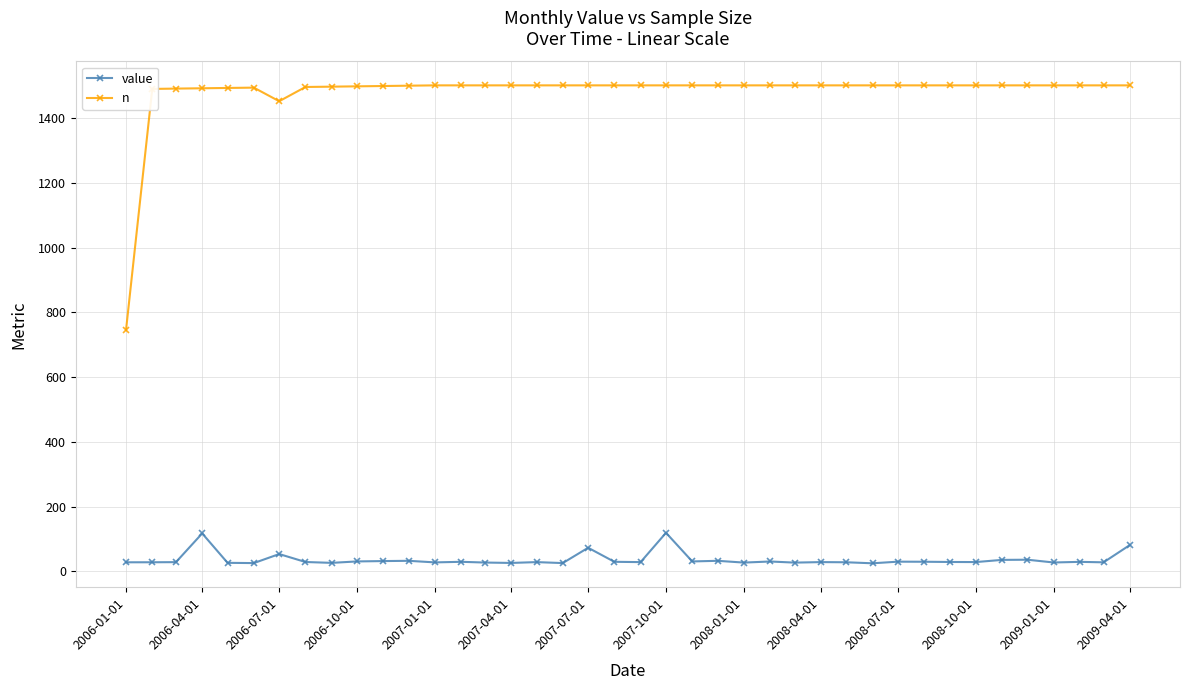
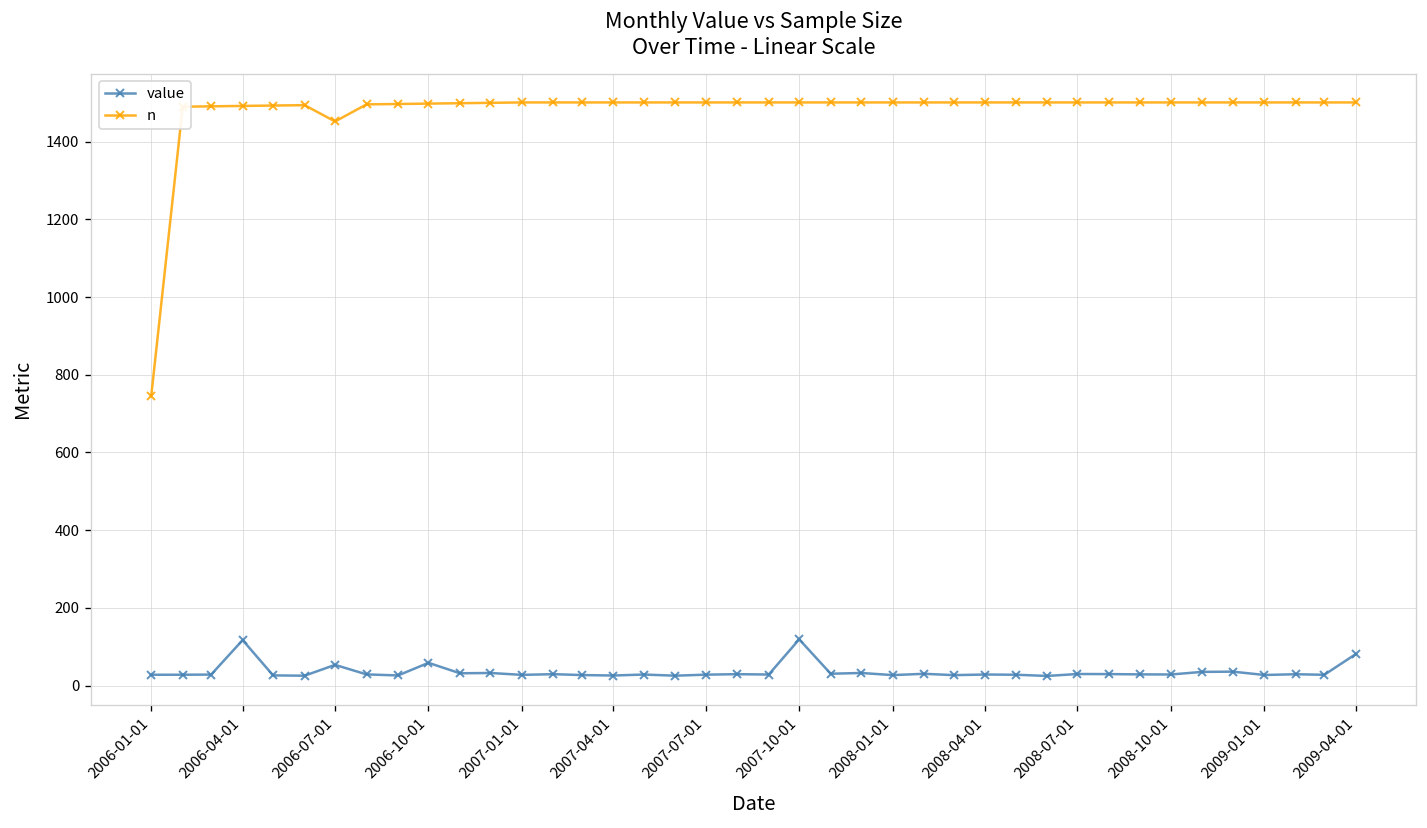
  {
    "value": {
      "2006-01-01": 30,
      "2006-04-01": 120,
      "2006-07-01": 50,
-     "2006-10-01": 30,
+     "2006-10-01": 60,
      "2007-01-01": 30,
      "2007-04-01": 30,
-     "2007-07-01": 70,
+     "2007-07-01": 30,
      "2007-10-01": 120,
      "2008-01-01": 30,
      "2008-04-01": 30,
      "2008-07-01": 30,
      "2008-10-01": 30,
      "2009-01-01": 30,
      "2009-04-01": 80
    },
    "n": {
      "2006-01-01": 750,
      "2006-04-01": 1490,
      "2006-07-01": 1450,
      "2006-10-01": 1500,
      "2007-01-01": 1500,
      "2007-04-01": 1500,
      "2007-07-01": 1500,
      "2007-10-01": 1500,
      "2008-01-01": 1500,
      "2008-04-01": 1500,
      "2008-07-01": 1500,
      "2008-10-01": 1500,
      "2009-01-01": 1500,
      "2009-04-01": 1500
    }
  }
